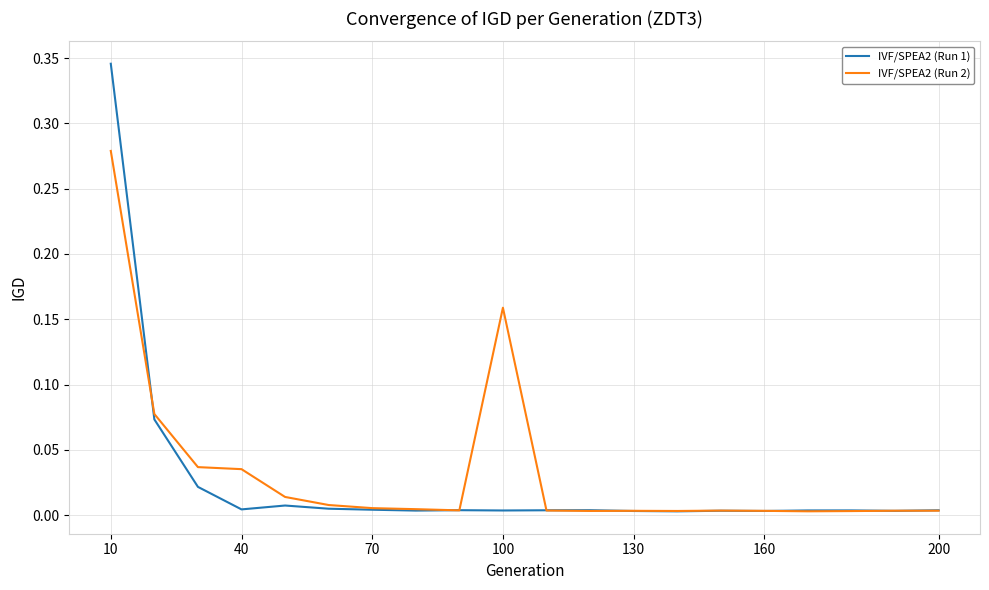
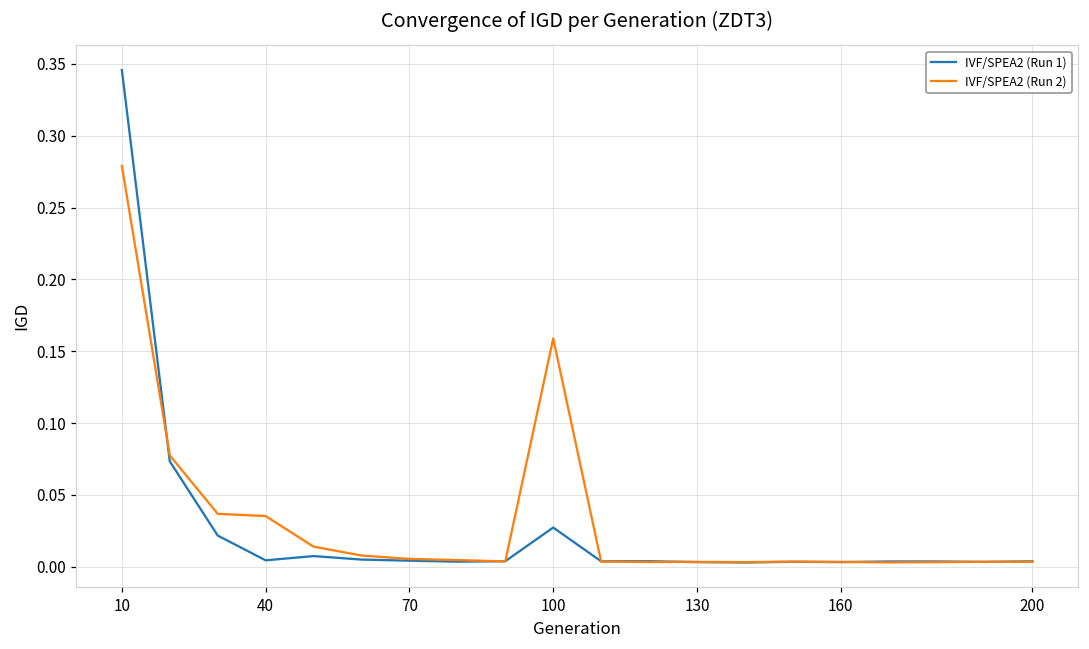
  {
    "IVF/SPEA2 (Run 1)": {
      "10": 0.346,
      "40": 0.004,
-     "100": 0.004
+     "100": 0.027
    },
    "IVF/SPEA2 (Run 2)": {
      "10": 0.279,
      "40": 0.035,
      "100": 0.159
    }
  }
